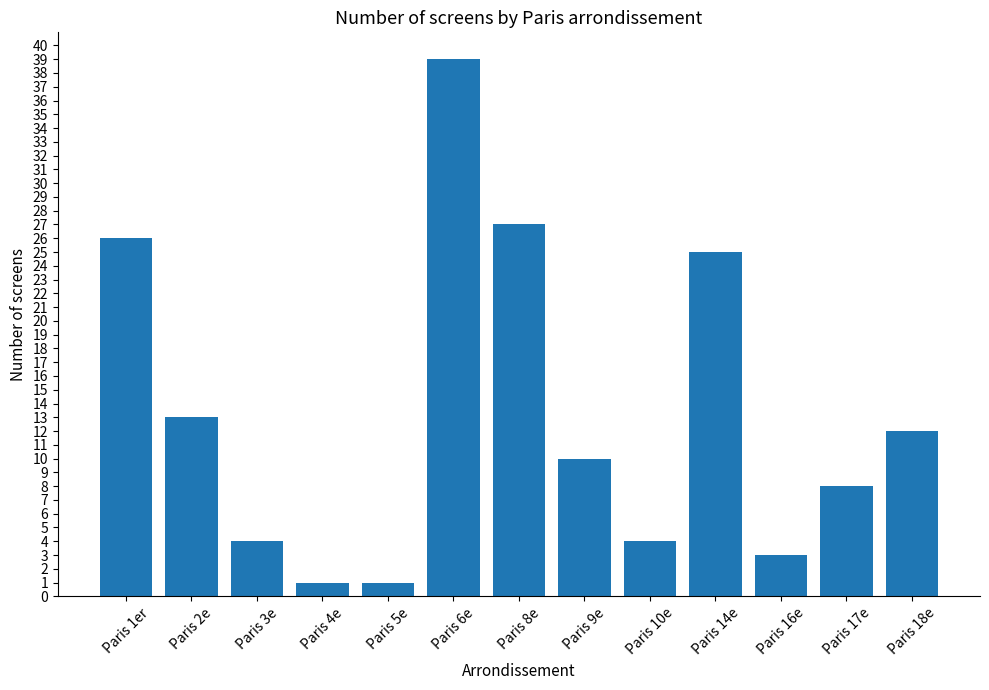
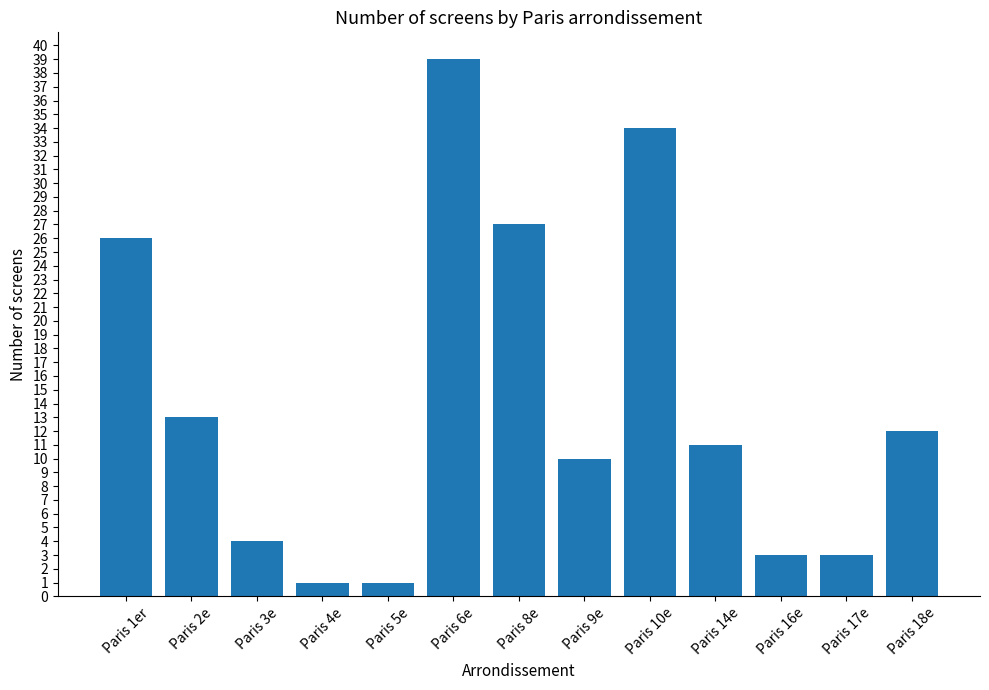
  {
    "Paris 1er": 26,
    "Paris 2e": 13,
    "Paris 3e": 4,
    "Paris 4e": 1,
    "Paris 5e": 1,
    "Paris 6e": 39,
    "Paris 8e": 27,
    "Paris 9e": 10,
-   "Paris 10e": 4,
-   "Paris 14e": 25,
+   "Paris 10e": 34,
+   "Paris 14e": 11,
    "Paris 16e": 3,
-   "Paris 17e": 8,
+   "Paris 17e": 3,
    "Paris 18e": 12
  }
